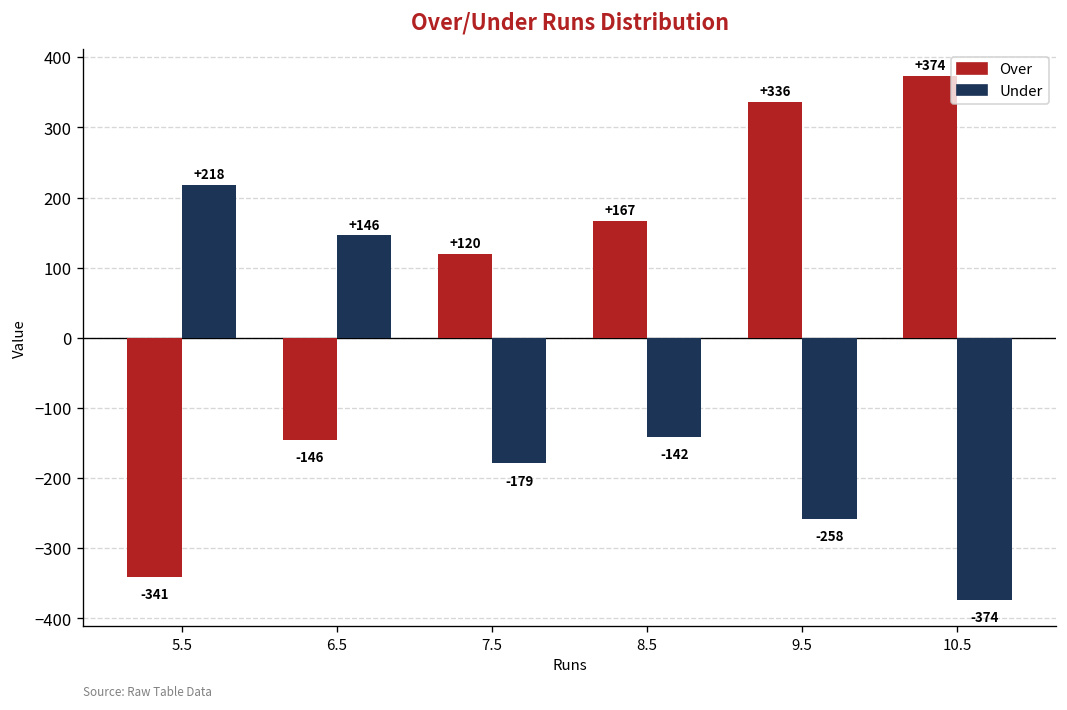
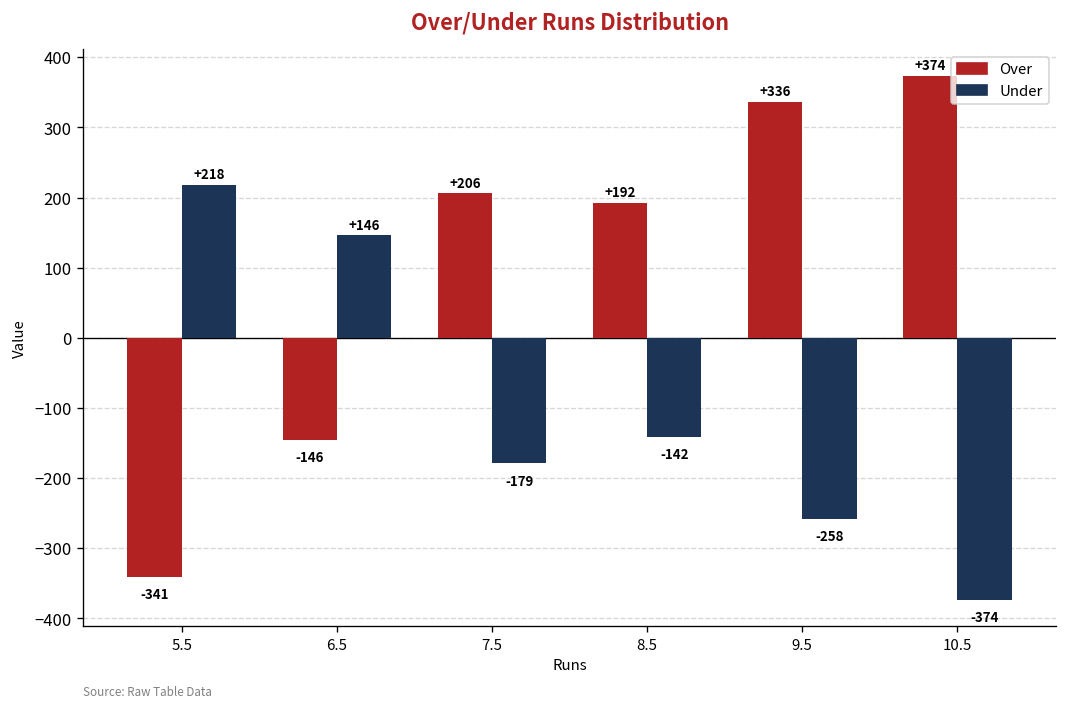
  {
    "Over": {
      "5.5": "-341",
      "6.5": "-146",
-     "7.5": "+120",
-     "8.5": "+167",
+     "7.5": "+206",
+     "8.5": "+192",
      "9.5": "+336",
      "10.5": "+374"
    },
    "Under": {
      "5.5": "+218",
      "6.5": "+146",
      "7.5": "-179",
      "8.5": "-142",
      "9.5": "-258",
      "10.5": "-374"
    }
  }
